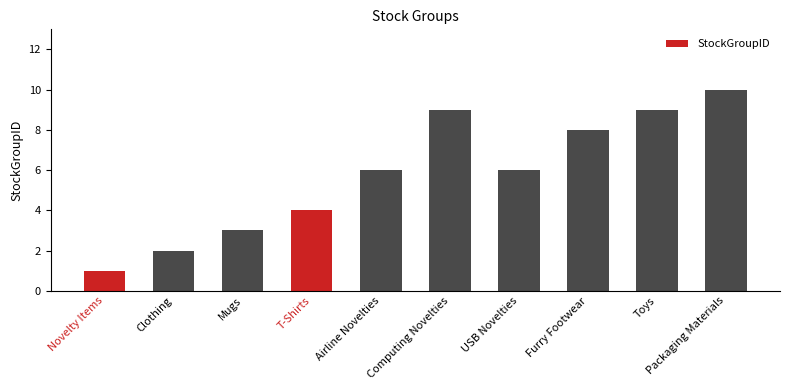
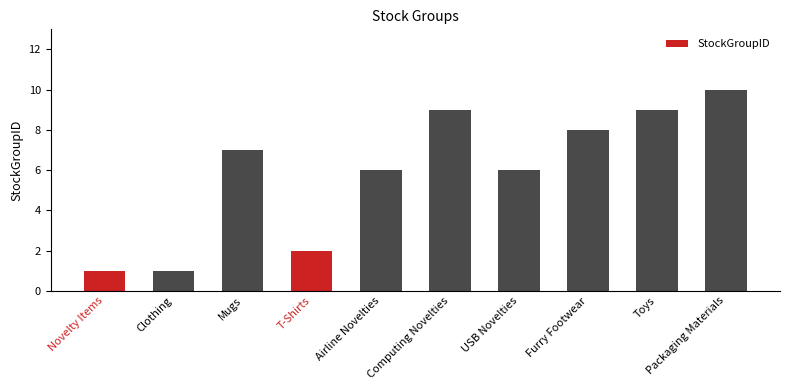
  {
    "Novelty Items": 1,
-   "Clothing": 2,
-   "Mugs": 3,
-   "T-Shirts": 4,
+   "Clothing": 1,
+   "Mugs": 7,
+   "T-Shirts": 2,
    "Airline Novelties": 6,
    "Computing Novelties": 9,
    "USB Novelties": 6,
    "Furry Footwear": 8,
    "Toys": 9,
    "Packaging Materials": 10
  }
